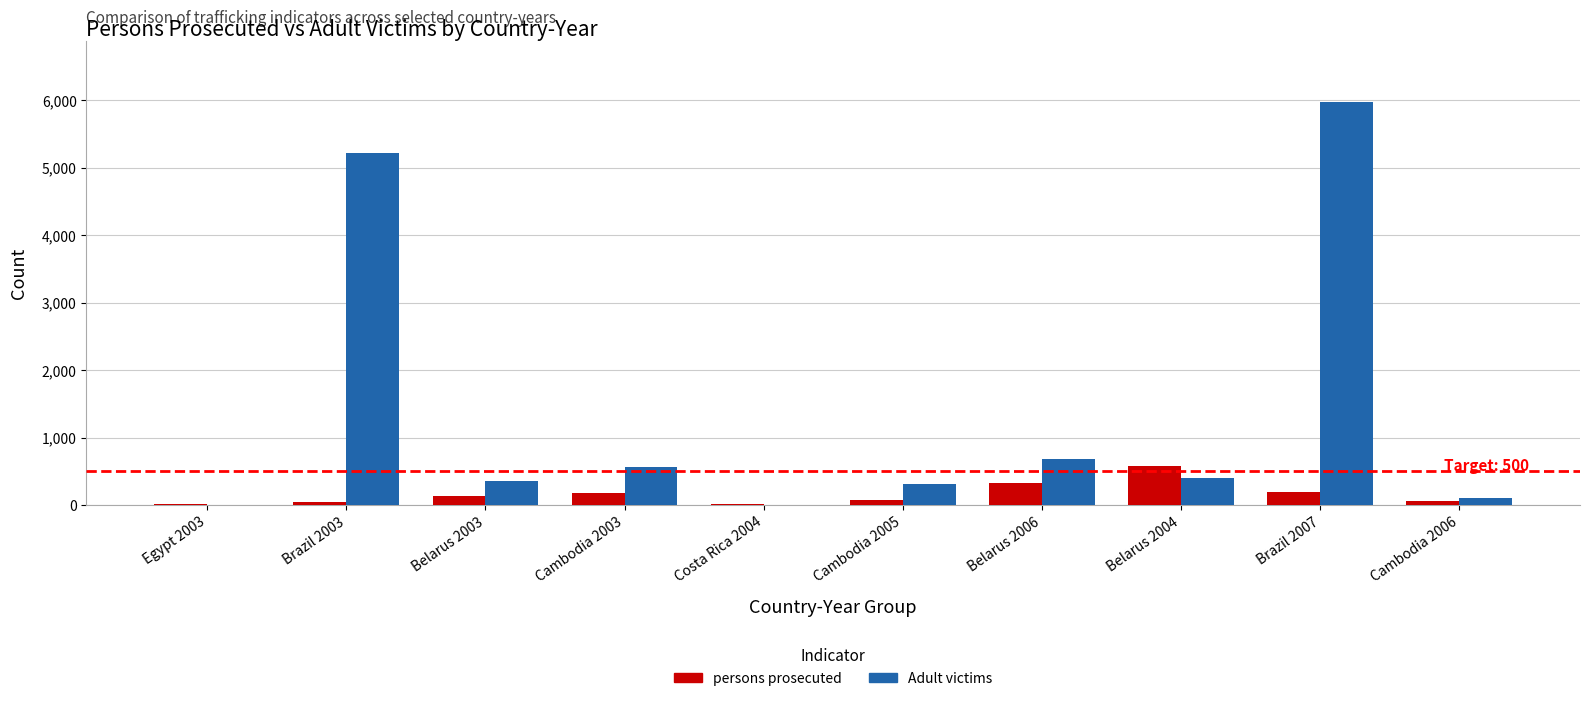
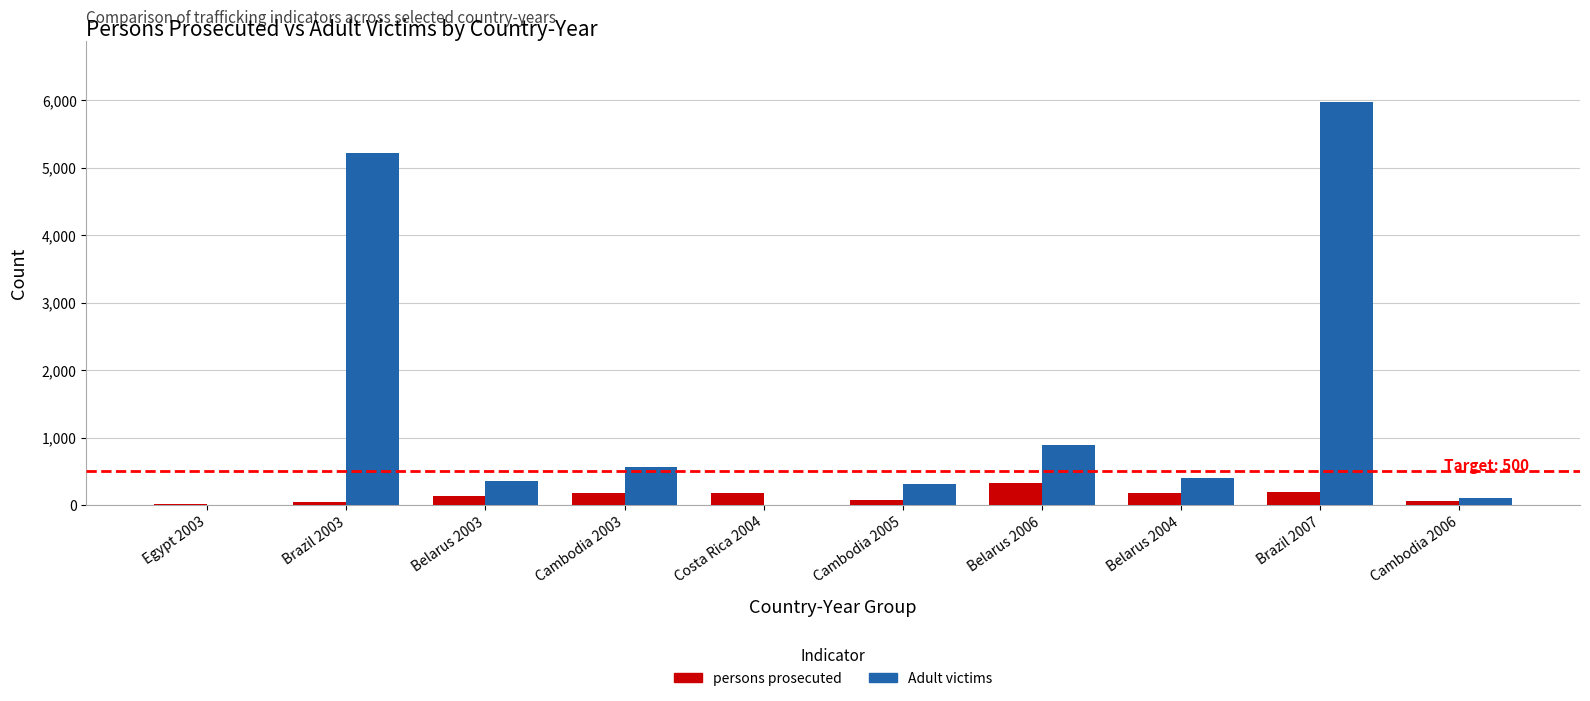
  {
    "persons prosecuted": {
      "Brazil 2003": "100",
      "Belarus 2003": "100",
      "Cambodia 2003": "200",
-     "Costa Rica 2004": "0",
+     "Costa Rica 2004": "200",
      "Cambodia 2005": "100",
      "Belarus 2006": "300",
-     "Belarus 2004": "600",
+     "Belarus 2004": "200",
      "Brazil 2007": "200",
      "Cambodia 2006": "100"
    },
    "Adult victims": {
      "Brazil 2003": "5,200",
      "Belarus 2003": "400",
      "Cambodia 2003": "600",
      "Costa Rica 2004": "0",
      "Cambodia 2005": "300",
-     "Belarus 2006": "700",
+     "Belarus 2006": "900",
      "Belarus 2004": "400",
      "Brazil 2007": "6,000"
    }
  }
